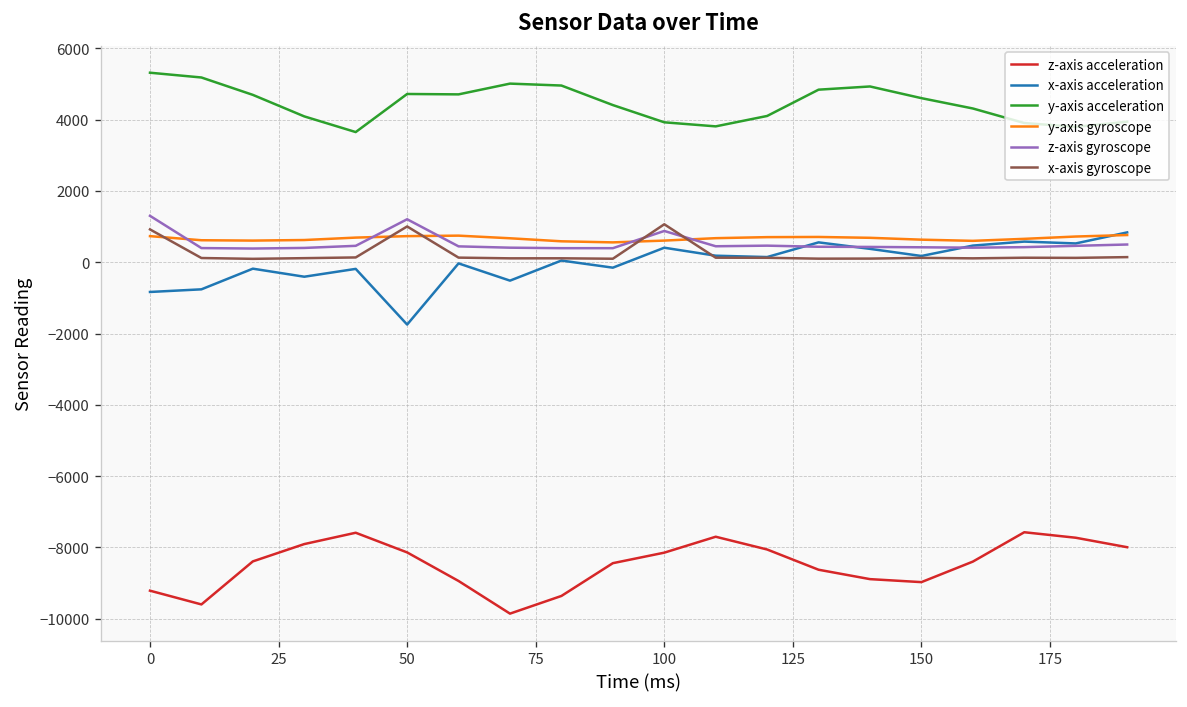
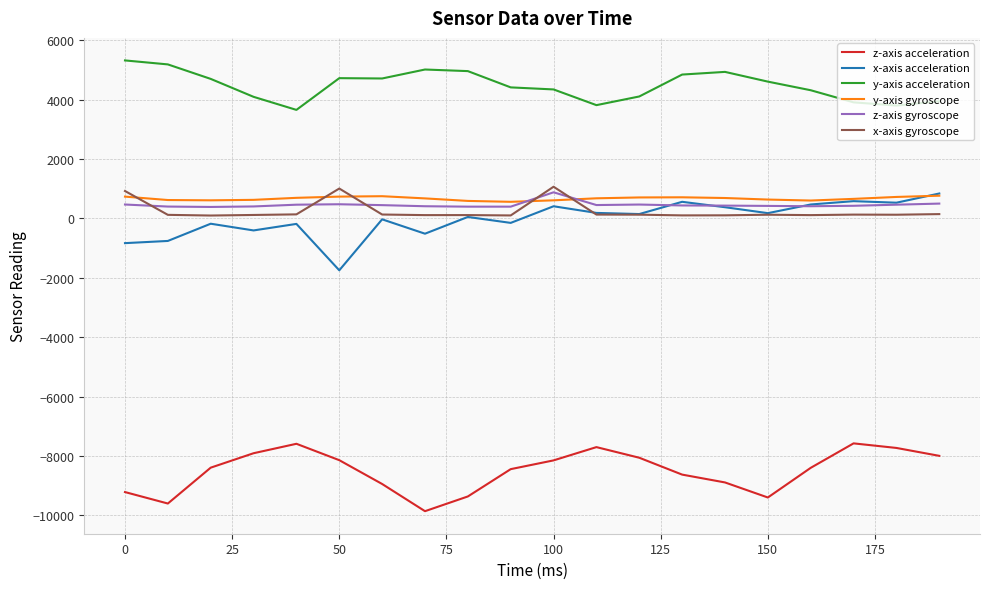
  {
    "z-axis acceleration": {
      "0": -9200,
      "50": -8100,
      "100": -8200,
-     "150": -9000
+     "150": -9400
    },
    "x-axis acceleration": {
      "0": -800,
      "50": -1700,
      "100": 400
    },
    "y-axis acceleration": {
      "0": 5300,
      "50": 4700,
-     "100": 3900,
+     "100": 4300,
      "150": 4600
    },
    "y-axis gyroscope": {
      "0": 700,
      "50": 700,
      "100": 600,
      "150": 600
    },
    "z-axis gyroscope": {
-     "0": 1300,
-     "50": 1200,
+     "0": 500,
+     "50": 500,
      "100": 900,
      "150": 400
    },
    "x-axis gyroscope": {
      "0": 900,
      "50": 1000,
      "100": 1100
    }
  }
